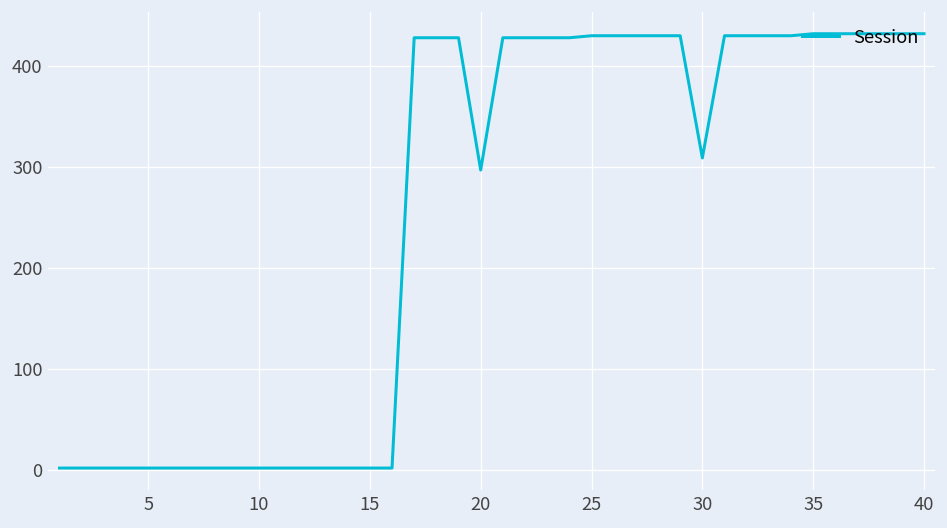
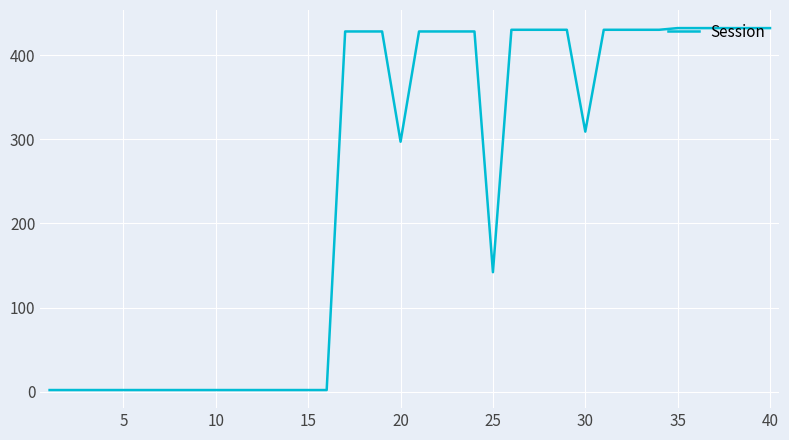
  {
    "5": 0,
    "10": 0,
    "15": 0,
    "20": 300,
-   "25": 430,
+   "25": 140,
    "30": 310
  }
